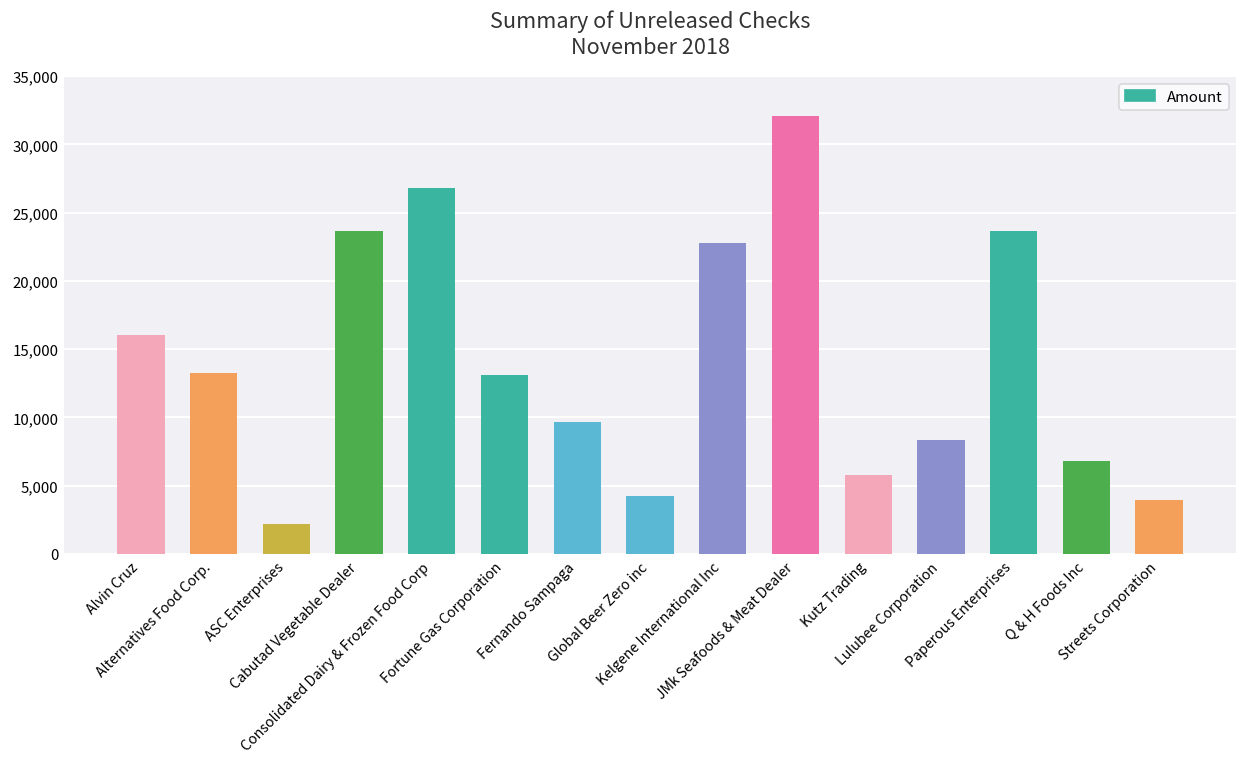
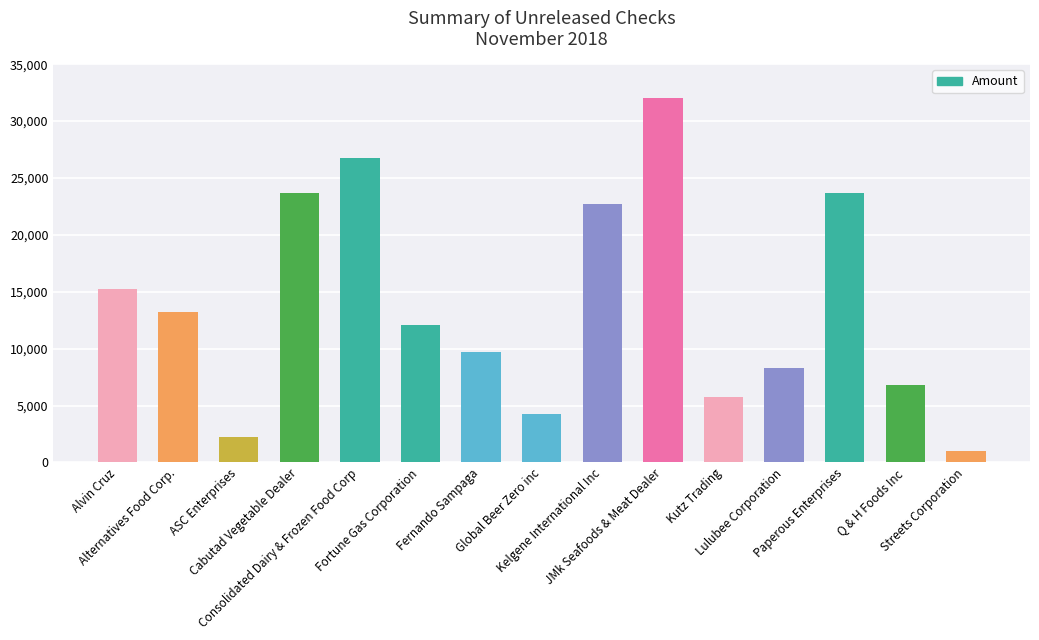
  {
-   "Alvin Cruz": "16,100",
+   "Alvin Cruz": "15,200",
    "Alternatives Food Corp.": "13,200",
    "ASC Enterprises": "2,200",
    "Cabutad Vegetable Dealer": "23,700",
    "Consolidated Dairy & Frozen Food Corp": "26,800",
-   "Fortune Gas Corporation": "13,100",
+   "Fortune Gas Corporation": "12,100",
    "Fernando Sampaga": "9,700",
    "Global Beer Zero inc": "4,300",
    "Kelgene International Inc": "22,700",
    "JMk Seafoods & Meat Dealer": "32,100",
    "Kutz Trading": "5,800",
    "Lulubee Corporation": "8,300",
    "Paperous Enterprises": "23,600",
    "Q & H Foods Inc": "6,800",
-   "Streets Corporation": "3,900"
+   "Streets Corporation": "1,000"
  }
